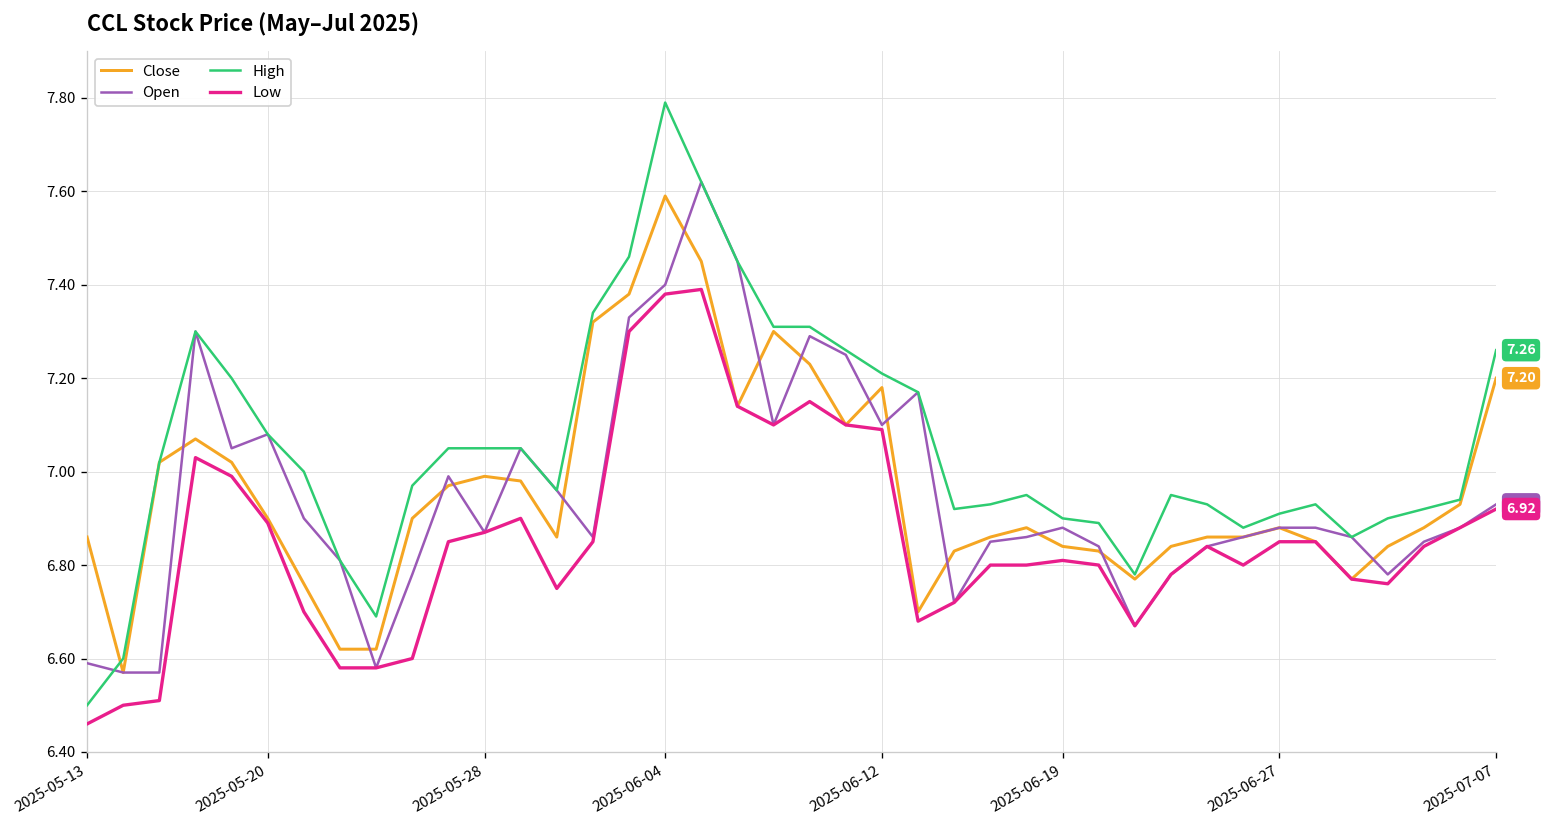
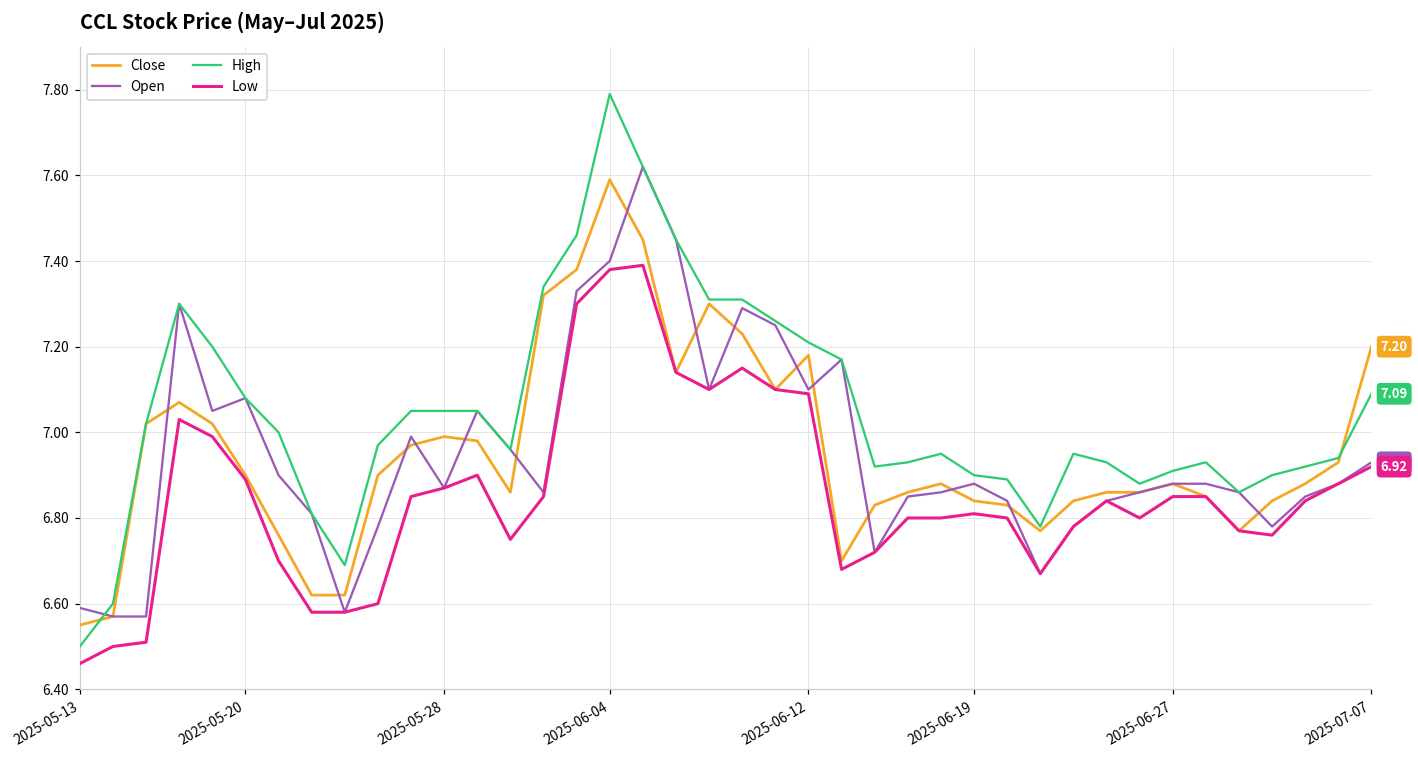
  {
    "Close": {
-     "2025-05-13": 6.86
+     "2025-05-13": 6.55
    },
    "Open": {
      "2025-05-13": 6.59
    },
    "High": {
-     "2025-07-07": 7.26
+     "2025-07-07": 7.09
    },
    "Low": {
      "2025-05-13": 6.46
    }
  }
